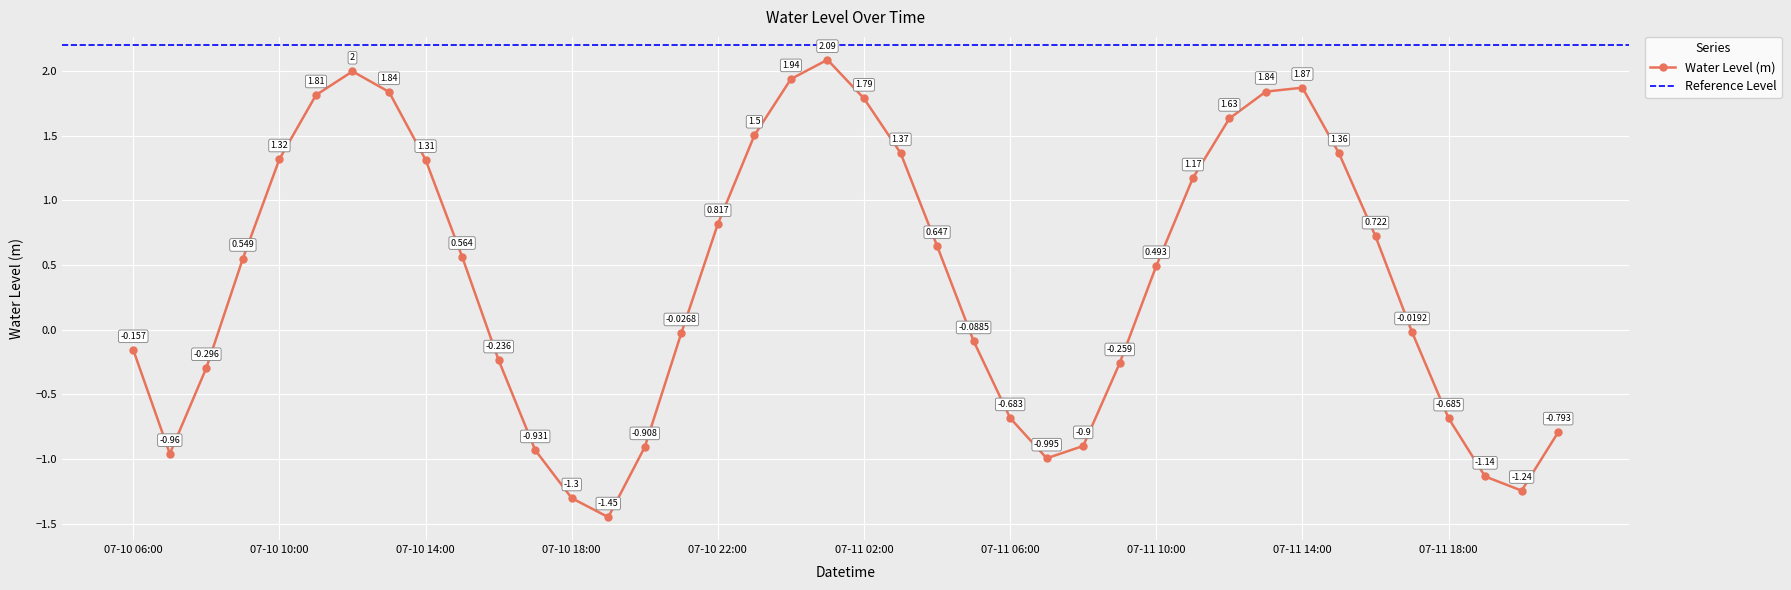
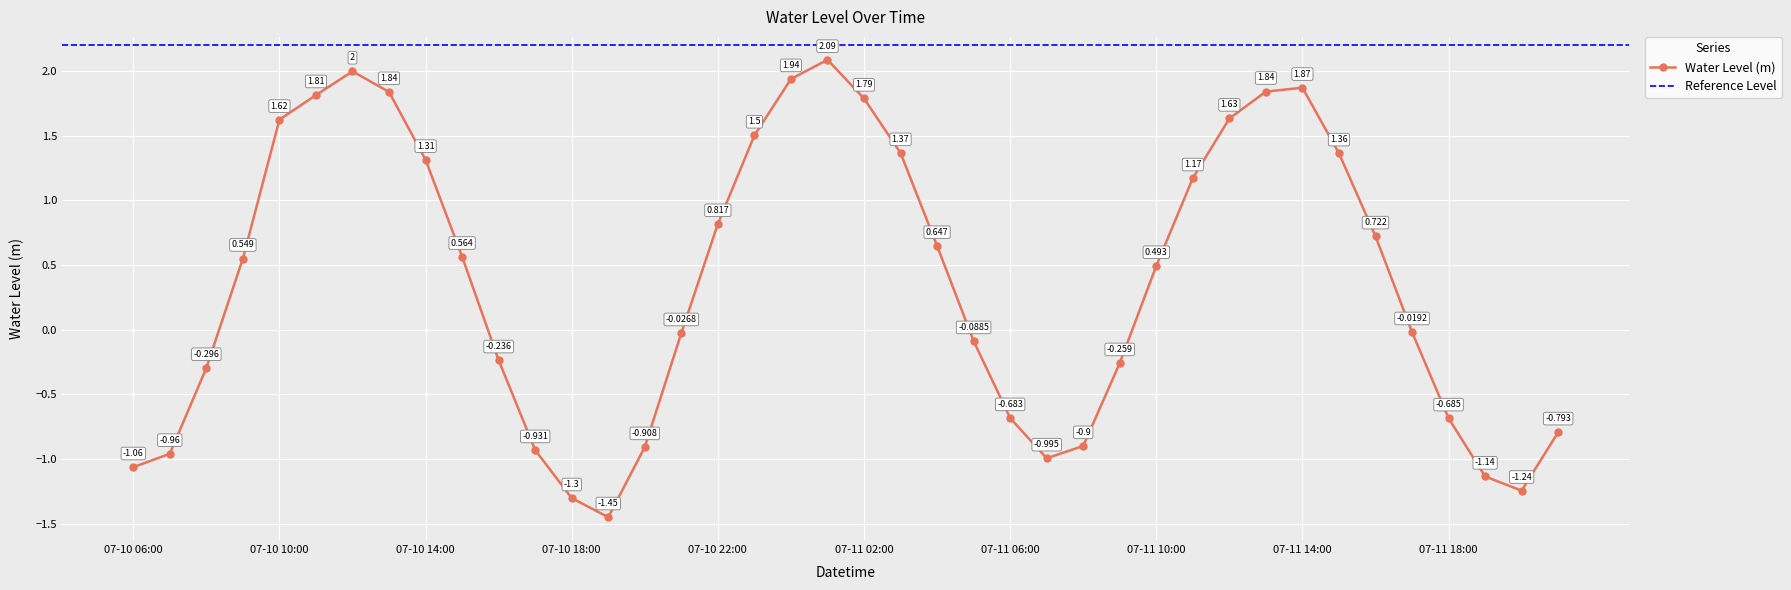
  {
-   "07-10 06:00": -0.157,
-   "07-10 10:00": 1.32
+   "07-10 06:00": -1.06,
+   "07-10 10:00": 1.62
  }
